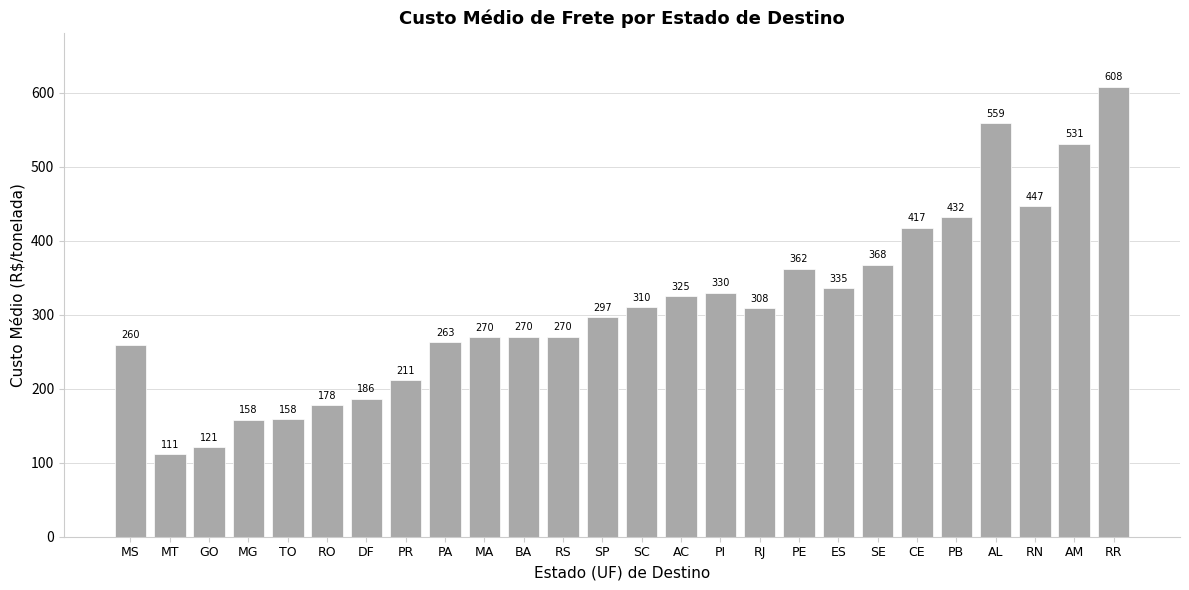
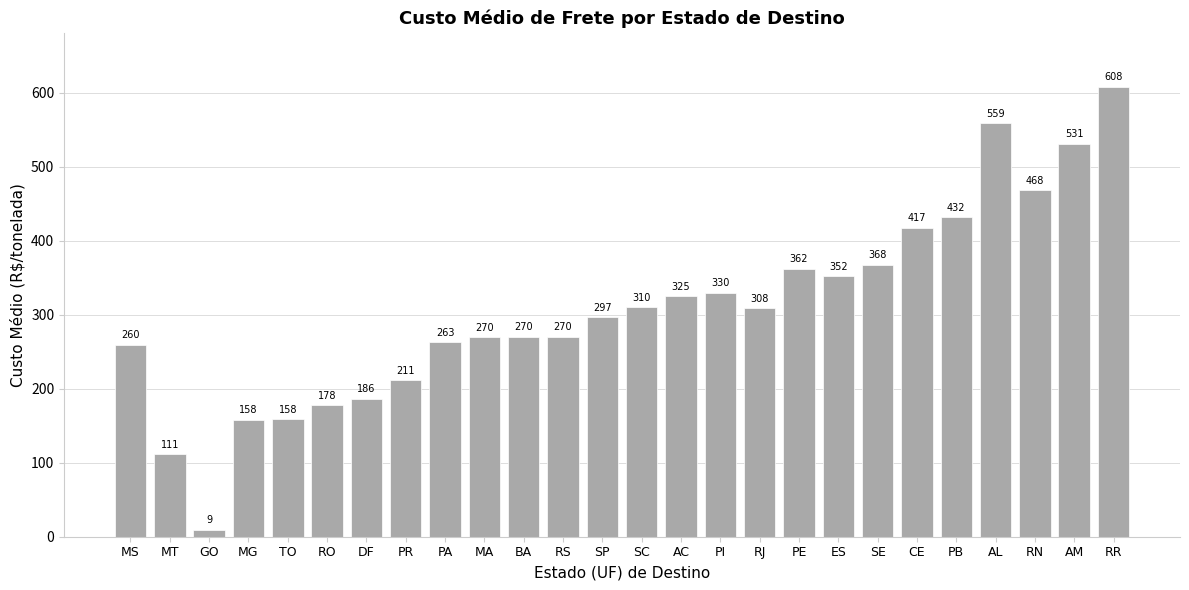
  {
    "MS": 260,
    "MT": 111,
-   "GO": 121,
+   "GO": 9,
    "MG": 158,
    "TO": 158,
    "RO": 178,
    "DF": 186,
    "PR": 211,
    "PA": 263,
    "MA": 270,
    "BA": 270,
    "RS": 270,
    "SP": 297,
    "SC": 310,
    "AC": 325,
    "PI": 330,
    "RJ": 308,
    "PE": 362,
-   "ES": 335,
+   "ES": 352,
    "SE": 368,
    "CE": 417,
    "PB": 432,
    "AL": 559,
-   "RN": 447,
+   "RN": 468,
    "AM": 531,
    "RR": 608
  }
